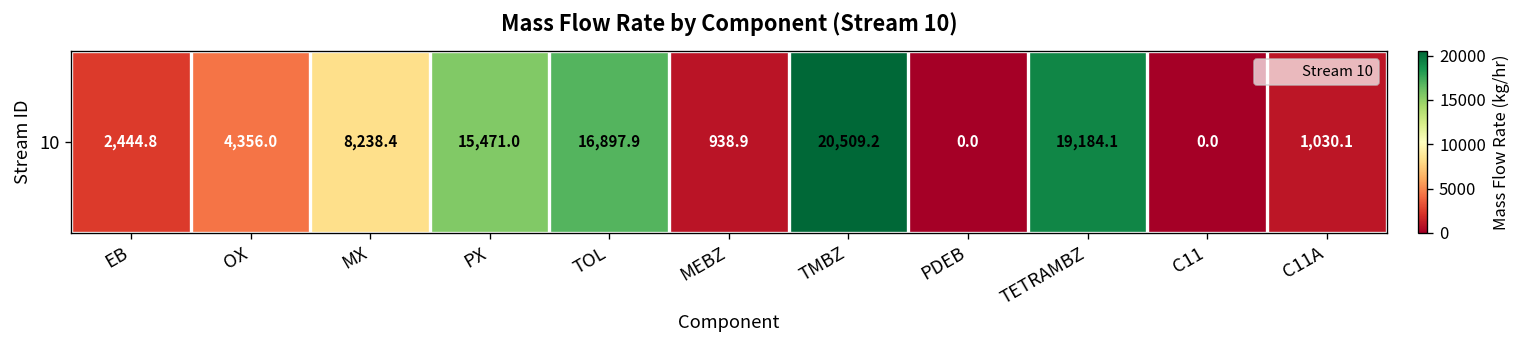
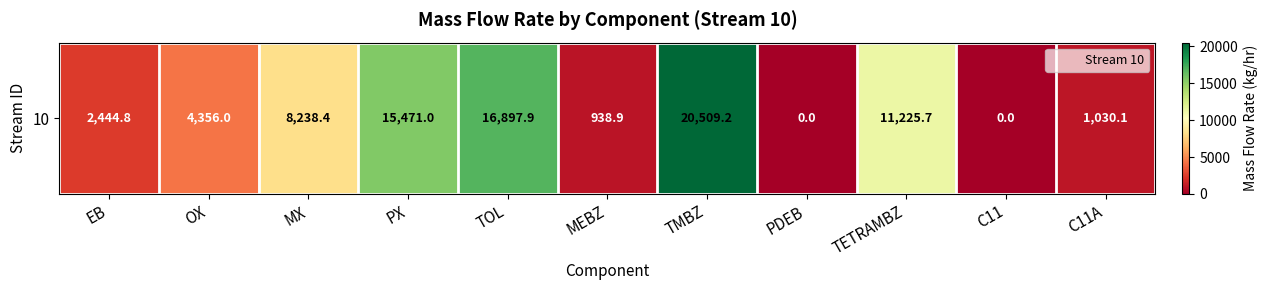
  {
    "10": {
      "EB": "2,444.8",
      "OX": "4,356.0",
      "MX": "8,238.4",
      "PX": "15,471.0",
      "TOL": "16,897.9",
      "MEBZ": "938.9",
      "TMBZ": "20,509.2",
      "PDEB": "0.0",
-     "TETRAMBZ": "19,184.1",
+     "TETRAMBZ": "11,225.7",
      "C11": "0.0",
      "C11A": "1,030.1"
    }
  }
